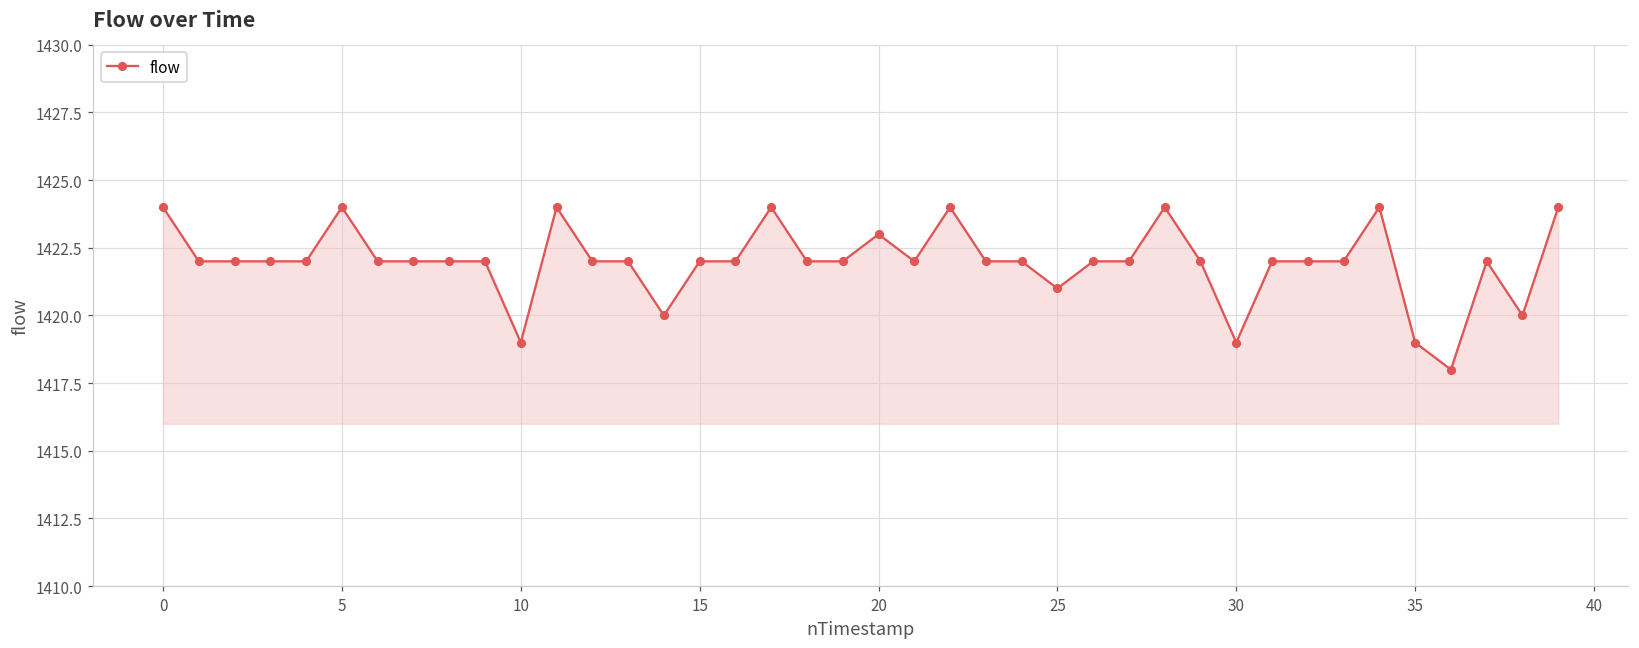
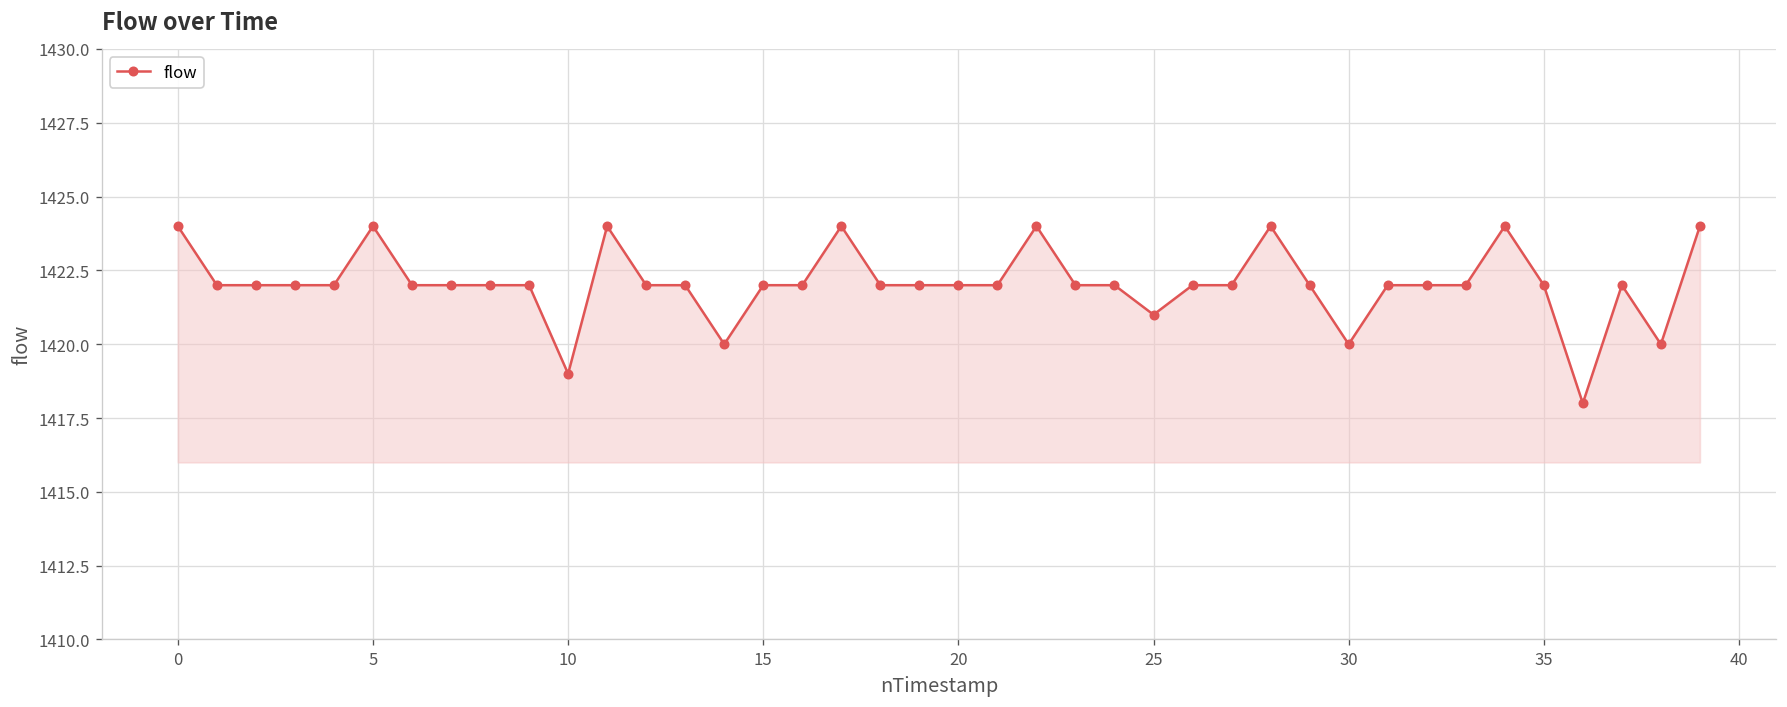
  {
    "0": 1424,
    "5": 1424,
    "10": 1419,
    "15": 1422,
-   "20": 1423,
+   "20": 1422,
    "25": 1421,
-   "30": 1419,
-   "35": 1419
+   "30": 1420,
+   "35": 1422
  }
